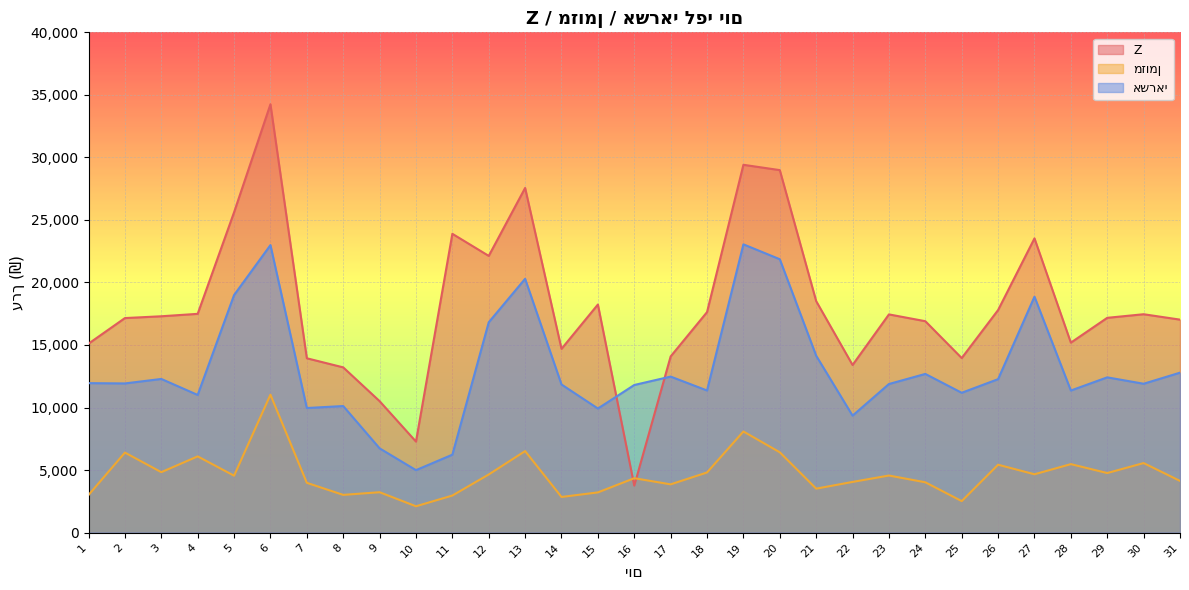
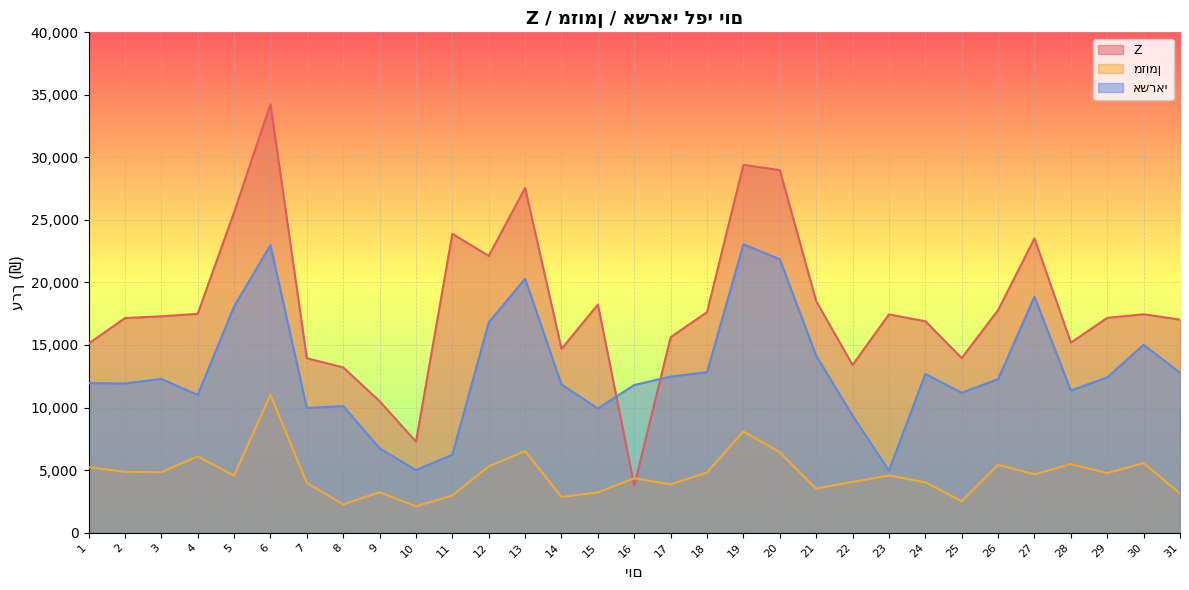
  {
    "Z": {
      "1": "15,100",
      "2": "17,200",
      "3": "17,300",
      "4": "17,500",
      "5": "25,600",
      "6": "34,200",
      "7": "13,900",
      "8": "13,200",
      "9": "10,500",
      "10": "7,300",
      "11": "23,900",
      "12": "22,100",
      "13": "27,600",
      "14": "14,700",
      "15": "18,200",
      "16": "3,800",
-     "17": "14,100",
+     "17": "15,600",
      "18": "17,600",
      "19": "29,400",
      "20": "29,000",
      "21": "18,500",
      "22": "13,400",
      "23": "17,400",
      "24": "16,900",
      "25": "14,000",
      "26": "17,800",
      "27": "23,500",
      "28": "15,200",
      "29": "17,200",
      "30": "17,500",
      "31": "17,000"
    },
    "מזומן": {
-     "1": "3,000",
-     "2": "6,400",
+     "1": "5,200",
+     "2": "4,900",
      "3": "4,800",
      "4": "6,100",
      "5": "4,500",
      "6": "11,000",
      "7": "4,000",
-     "8": "3,000",
+     "8": "2,200",
      "9": "3,200",
      "10": "2,100",
      "11": "3,000",
-     "12": "4,600",
+     "12": "5,300",
      "13": "6,500",
      "14": "2,800",
      "15": "3,200",
      "16": "4,300",
      "17": "3,900",
      "18": "4,800",
      "19": "8,100",
      "20": "6,400",
      "21": "3,500",
      "22": "4,100",
      "23": "4,600",
      "24": "4,000",
      "25": "2,500",
      "26": "5,400",
      "27": "4,700",
      "28": "5,500",
      "29": "4,800",
      "30": "5,600",
-     "31": "4,100"
+     "31": "3,100"
    },
    "אשראי": {
      "1": "11,900",
      "2": "11,900",
      "3": "12,300",
      "4": "11,000",
-     "5": "19,000",
+     "5": "18,100",
      "6": "23,000",
      "7": "10,000",
      "8": "10,100",
      "9": "6,700",
      "10": "5,000",
      "11": "6,200",
      "12": "16,800",
      "13": "20,300",
      "14": "11,800",
      "15": "9,900",
      "16": "11,800",
      "17": "12,500",
-     "18": "11,400",
+     "18": "12,800",
      "19": "23,000",
      "20": "21,900",
      "21": "14,100",
      "22": "9,400",
-     "23": "11,900",
+     "23": "4,900",
      "24": "12,700",
      "25": "11,200",
      "26": "12,300",
      "27": "18,900",
      "28": "11,400",
      "29": "12,400",
-     "30": "11,900",
+     "30": "15,000",
      "31": "12,800"
    }
  }
